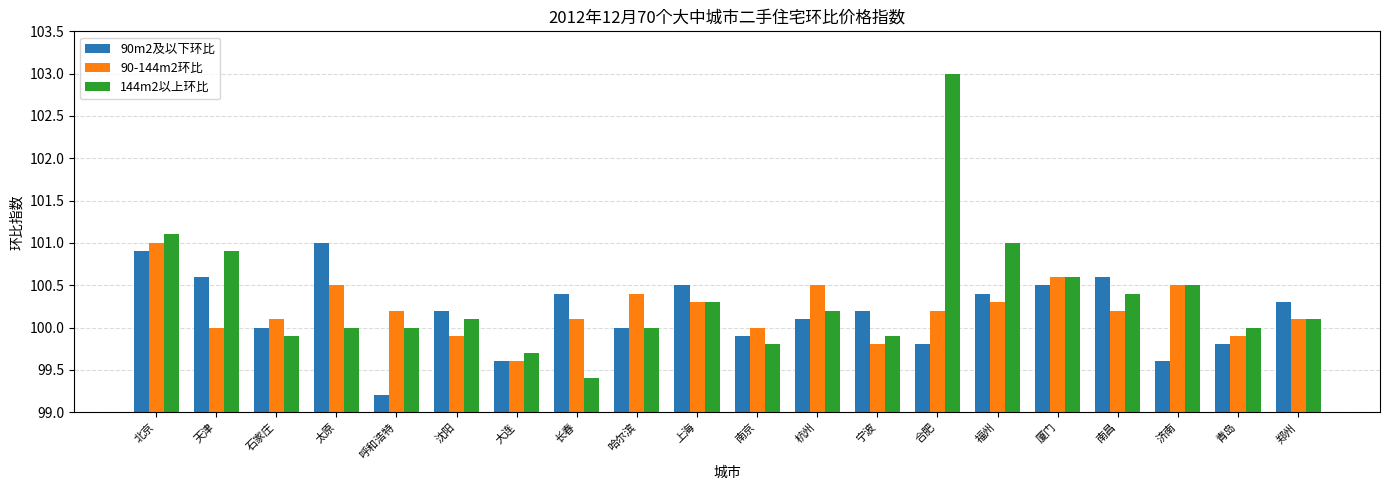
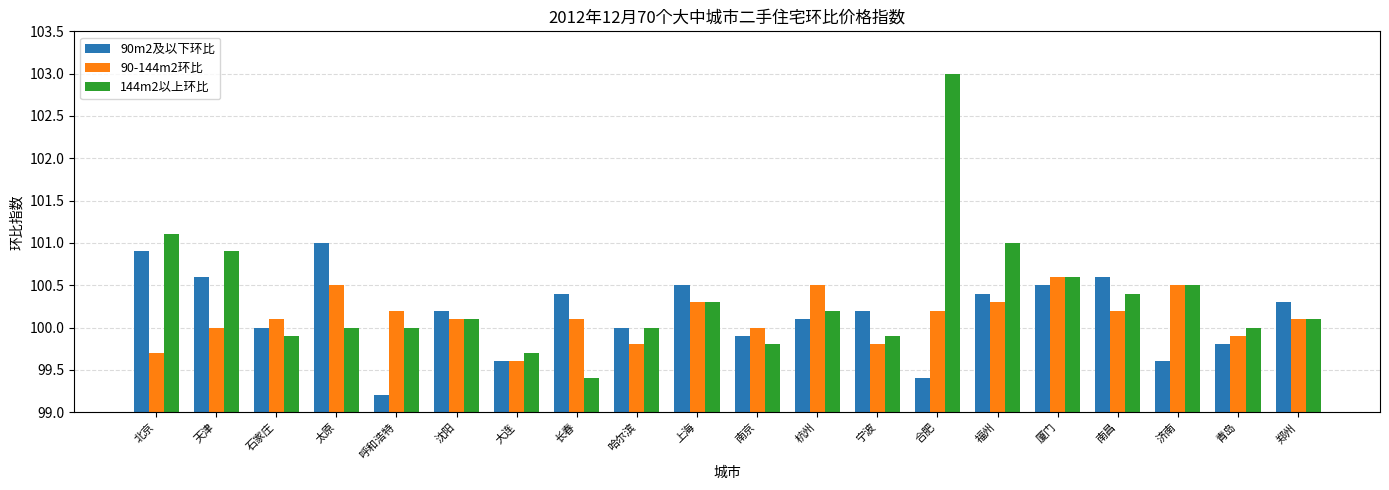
  {
    "90m2及以下环比": {
      "北京": 100.9,
      "天津": 100.6,
      "石家庄": 100.0,
      "太原": 101.0,
      "呼和浩特": 99.2,
      "沈阳": 100.2,
      "大连": 99.6,
      "长春": 100.4,
      "哈尔滨": 100.0,
      "上海": 100.5,
      "南京": 99.9,
      "杭州": 100.1,
      "宁波": 100.2,
-     "合肥": 99.8,
+     "合肥": 99.4,
      "福州": 100.4,
      "厦门": 100.5,
      "南昌": 100.6,
      "济南": 99.6,
      "青岛": 99.8,
      "郑州": 100.3
    },
    "90-144m2环比": {
-     "北京": 101.0,
+     "北京": 99.7,
      "天津": 100.0,
      "石家庄": 100.1,
      "太原": 100.5,
      "呼和浩特": 100.2,
-     "沈阳": 99.9,
+     "沈阳": 100.1,
      "大连": 99.6,
      "长春": 100.1,
-     "哈尔滨": 100.4,
+     "哈尔滨": 99.8,
      "上海": 100.3,
      "南京": 100.0,
      "杭州": 100.5,
      "宁波": 99.8,
      "合肥": 100.2,
      "福州": 100.3,
      "厦门": 100.6,
      "南昌": 100.2,
      "济南": 100.5,
      "青岛": 99.9,
      "郑州": 100.1
    },
    "144m2以上环比": {
      "北京": 101.1,
      "天津": 100.9,
      "石家庄": 99.9,
      "太原": 100.0,
      "呼和浩特": 100.0,
      "沈阳": 100.1,
      "大连": 99.7,
      "长春": 99.4,
      "哈尔滨": 100.0,
      "上海": 100.3,
      "南京": 99.8,
      "杭州": 100.2,
      "宁波": 99.9,
      "合肥": 103.0,
      "福州": 101.0,
      "厦门": 100.6,
      "南昌": 100.4,
      "济南": 100.5,
      "青岛": 100.0,
      "郑州": 100.1
    }
  }
